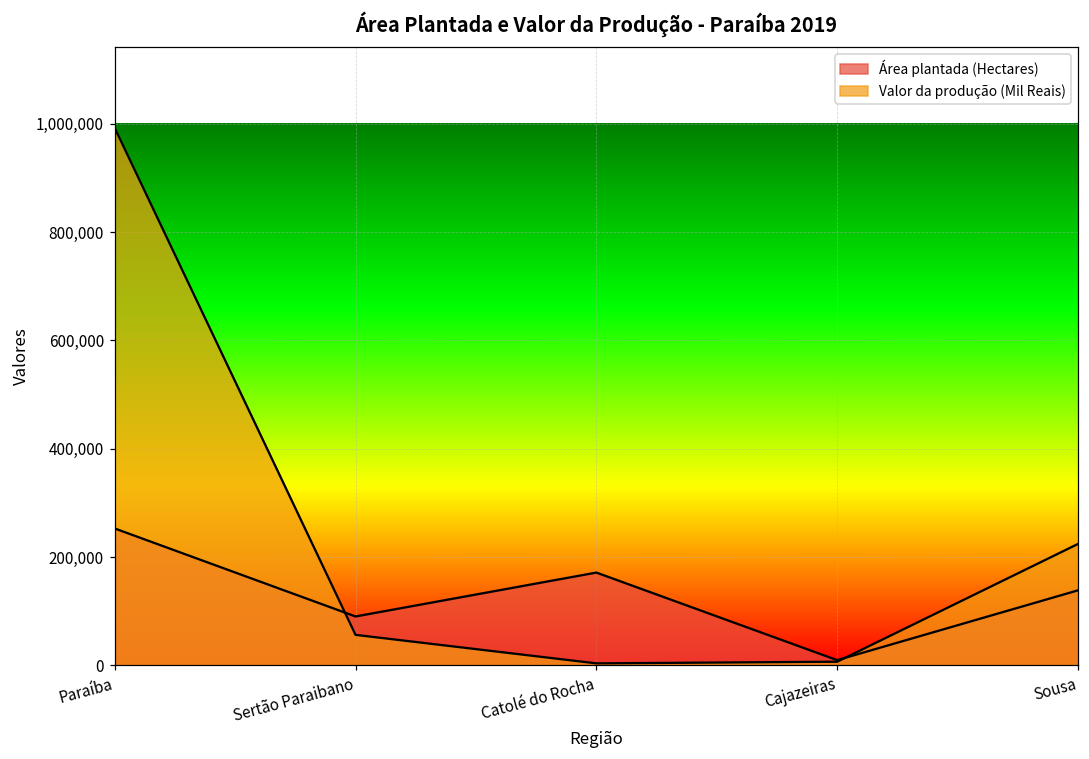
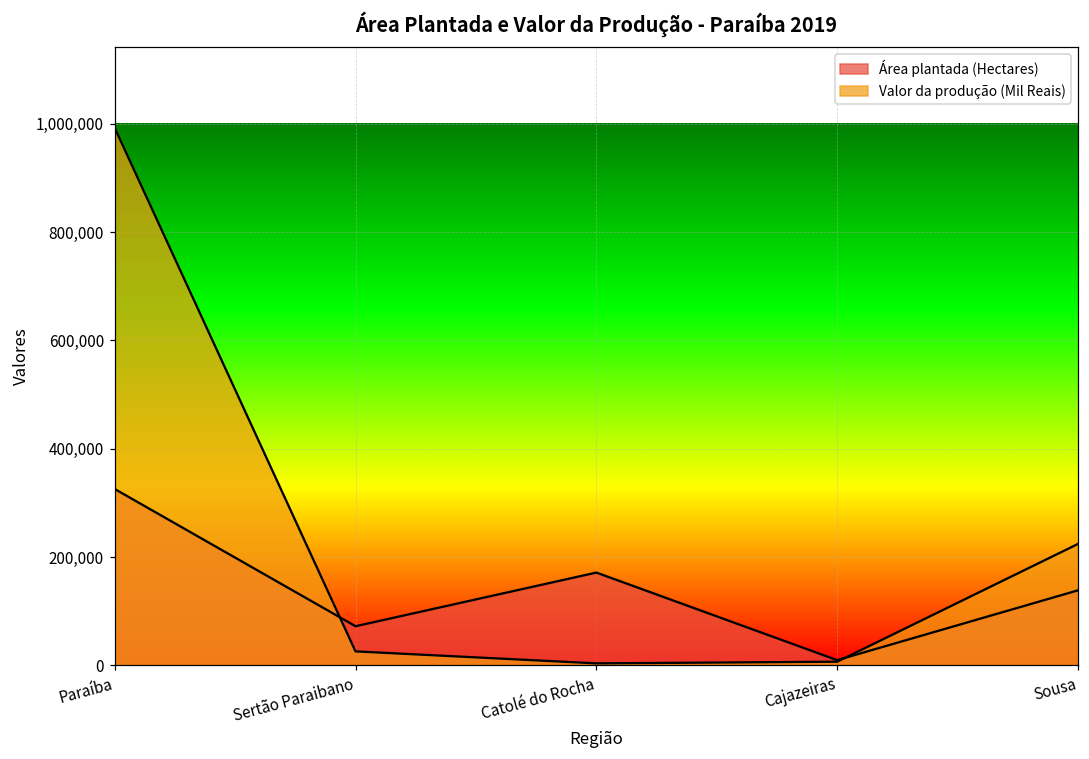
  {
    "Área plantada (Hectares)": {
-     "Paraíba": "250,000",
-     "Sertão Paraibano": "90,000",
+     "Paraíba": "330,000",
+     "Sertão Paraibano": "70,000",
      "Catolé do Rocha": "170,000",
      "Sousa": "140,000"
    },
    "Valor da produção (Mil Reais)": {
      "Paraíba": "990,000",
-     "Sertão Paraibano": "60,000",
+     "Sertão Paraibano": "30,000",
      "Catolé do Rocha": "0",
      "Sousa": "220,000"
    }
  }
